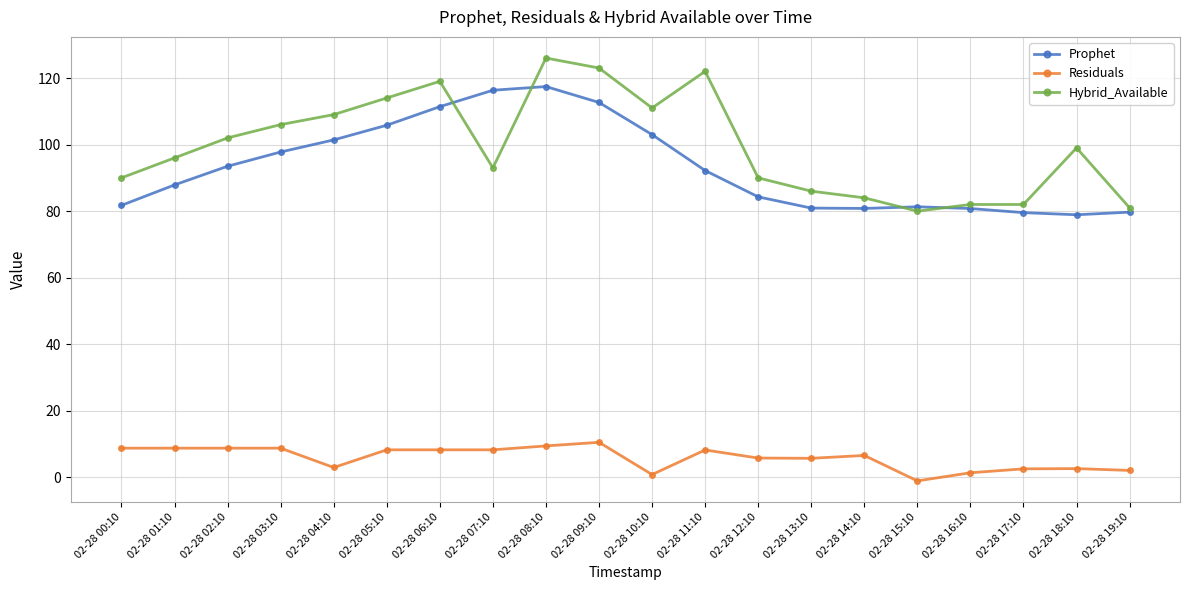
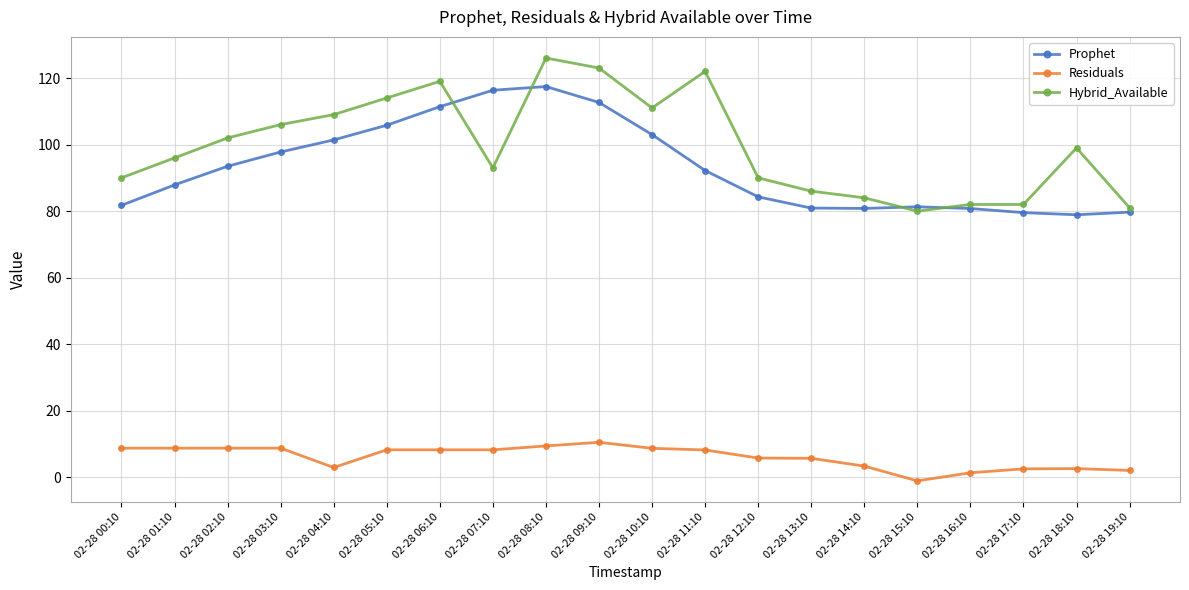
  {
    "Prophet": {
      "02-28 00:10": 82,
      "02-28 01:10": 88,
      "02-28 02:10": 93,
      "02-28 03:10": 98,
      "02-28 04:10": 101,
      "02-28 05:10": 106,
      "02-28 06:10": 111,
      "02-28 07:10": 116,
      "02-28 08:10": 117,
      "02-28 09:10": 113,
      "02-28 10:10": 103,
      "02-28 11:10": 92,
      "02-28 12:10": 84,
      "02-28 13:10": 81,
      "02-28 14:10": 81,
      "02-28 15:10": 81,
      "02-28 16:10": 81,
      "02-28 17:10": 80,
      "02-28 18:10": 79,
      "02-28 19:10": 80
    },
    "Residuals": {
      "02-28 00:10": 9,
      "02-28 01:10": 9,
      "02-28 02:10": 9,
      "02-28 03:10": 9,
      "02-28 04:10": 3,
      "02-28 05:10": 8,
      "02-28 06:10": 8,
      "02-28 07:10": 8,
      "02-28 08:10": 9,
      "02-28 09:10": 11,
-     "02-28 10:10": 1,
+     "02-28 10:10": 9,
      "02-28 11:10": 8,
      "02-28 12:10": 6,
      "02-28 13:10": 6,
-     "02-28 14:10": 7,
+     "02-28 14:10": 3,
      "02-28 15:10": -1,
      "02-28 16:10": 1,
      "02-28 17:10": 3,
      "02-28 18:10": 3,
      "02-28 19:10": 2
    },
    "Hybrid_Available": {
      "02-28 00:10": 90,
      "02-28 01:10": 96,
      "02-28 02:10": 102,
      "02-28 03:10": 106,
      "02-28 04:10": 109,
      "02-28 05:10": 114,
      "02-28 06:10": 119,
      "02-28 07:10": 93,
      "02-28 08:10": 126,
      "02-28 09:10": 123,
      "02-28 10:10": 111,
      "02-28 11:10": 122,
      "02-28 12:10": 90,
      "02-28 13:10": 86,
      "02-28 14:10": 84,
      "02-28 15:10": 80,
      "02-28 16:10": 82,
      "02-28 17:10": 82,
      "02-28 18:10": 99,
      "02-28 19:10": 81
    }
  }
